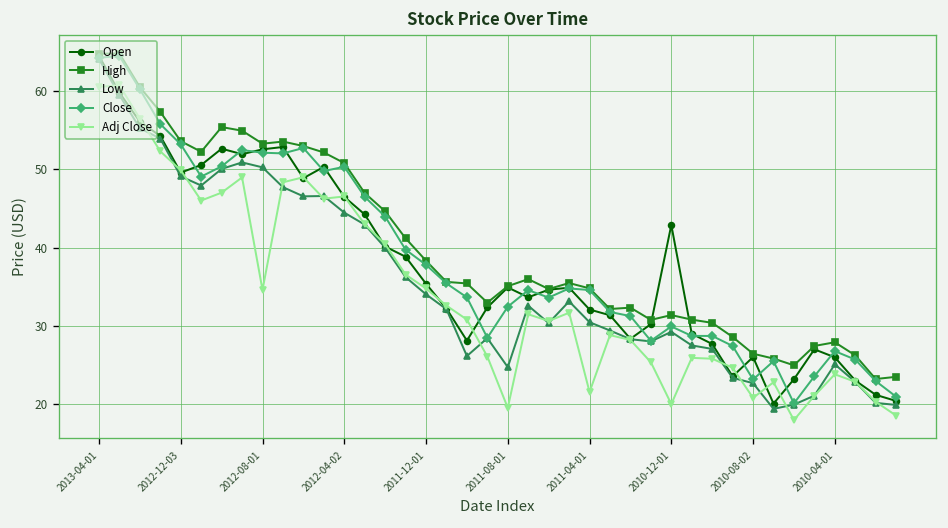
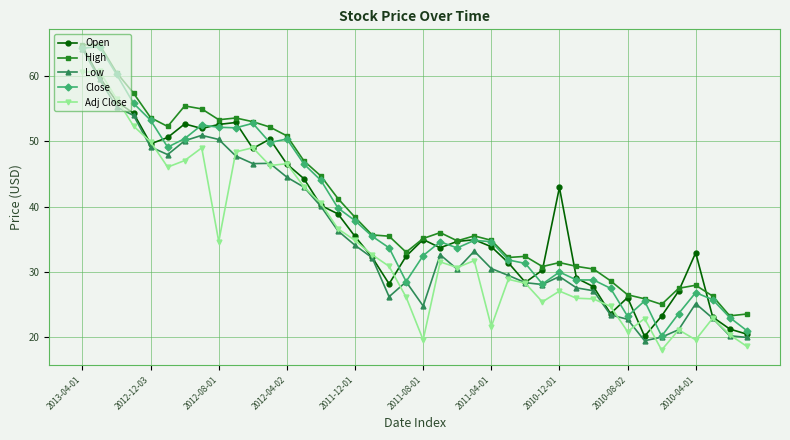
  {
    "Open": {
      "2012-08-01": 53,
      "2011-12-01": 35,
-     "2011-04-01": 32,
+     "2011-04-01": 34,
      "2010-12-01": 43,
      "2010-08-02": 26,
-     "2010-04-01": 26
+     "2010-04-01": 33
    },
    "Adj Close": {
      "2012-08-01": 35,
      "2011-12-01": 35,
      "2011-08-01": 20,
      "2011-04-01": 22,
-     "2010-12-01": 20,
+     "2010-12-01": 27,
      "2010-08-02": 21,
-     "2010-04-01": 24
+     "2010-04-01": 20
    }
  }
